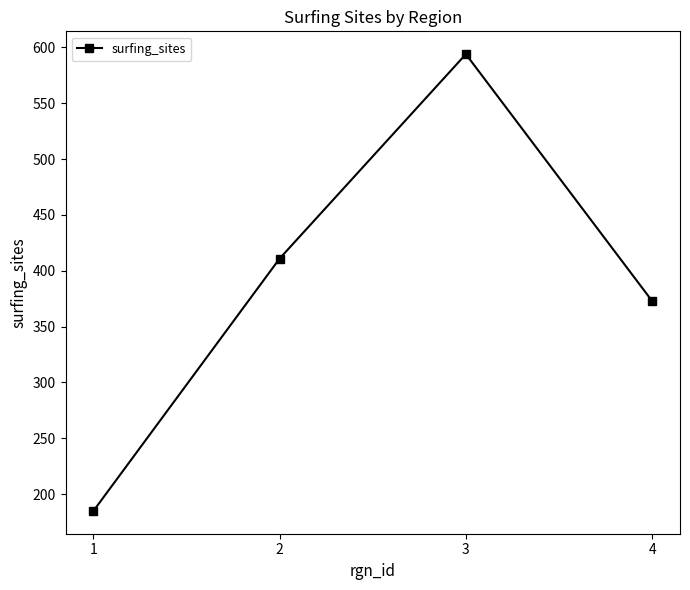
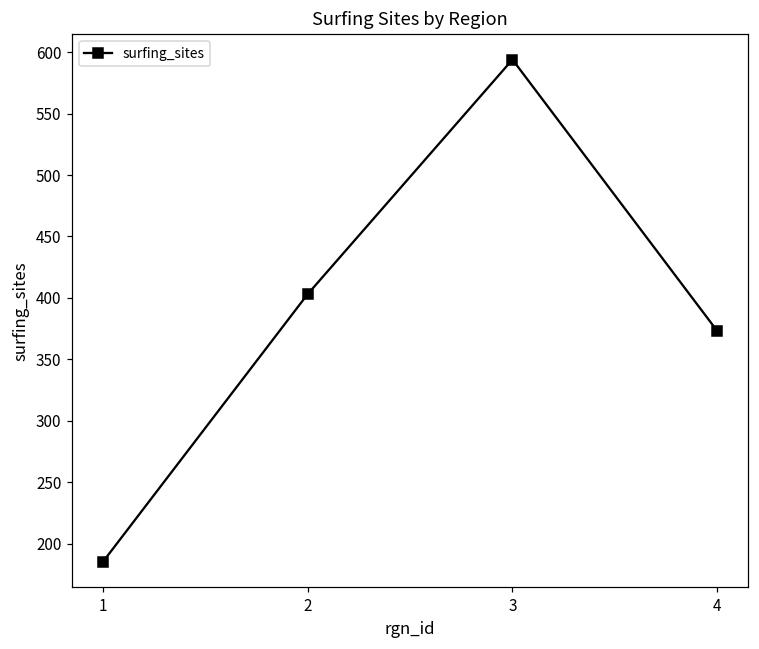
  {
    "1": 185,
-   "2": 411,
+   "2": 403,
    "3": 594,
    "4": 373
  }
